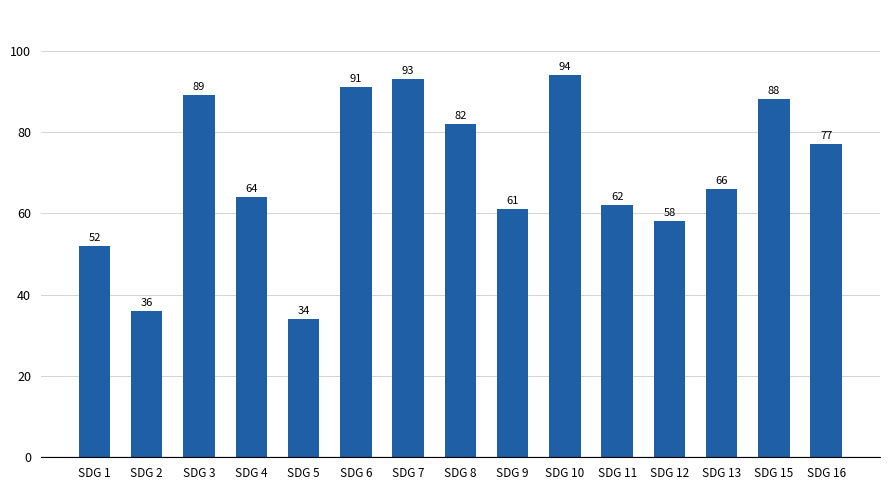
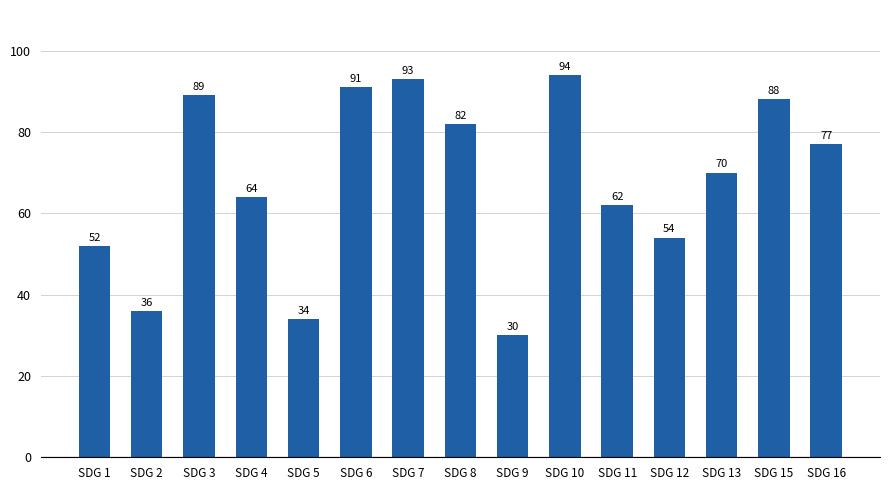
  {
    "SDG 1": 52,
    "SDG 2": 36,
    "SDG 3": 89,
    "SDG 4": 64,
    "SDG 5": 34,
    "SDG 6": 91,
    "SDG 7": 93,
    "SDG 8": 82,
-   "SDG 9": 61,
+   "SDG 9": 30,
    "SDG 10": 94,
    "SDG 11": 62,
-   "SDG 12": 58,
-   "SDG 13": 66,
+   "SDG 12": 54,
+   "SDG 13": 70,
    "SDG 15": 88,
    "SDG 16": 77
  }
